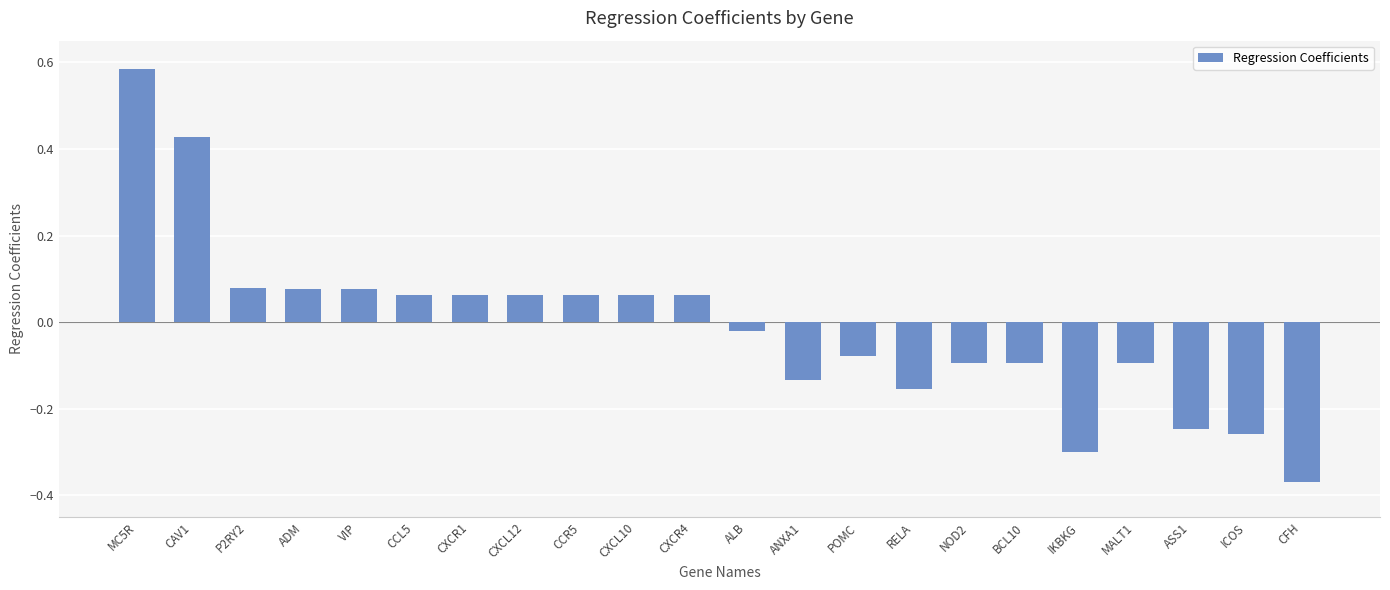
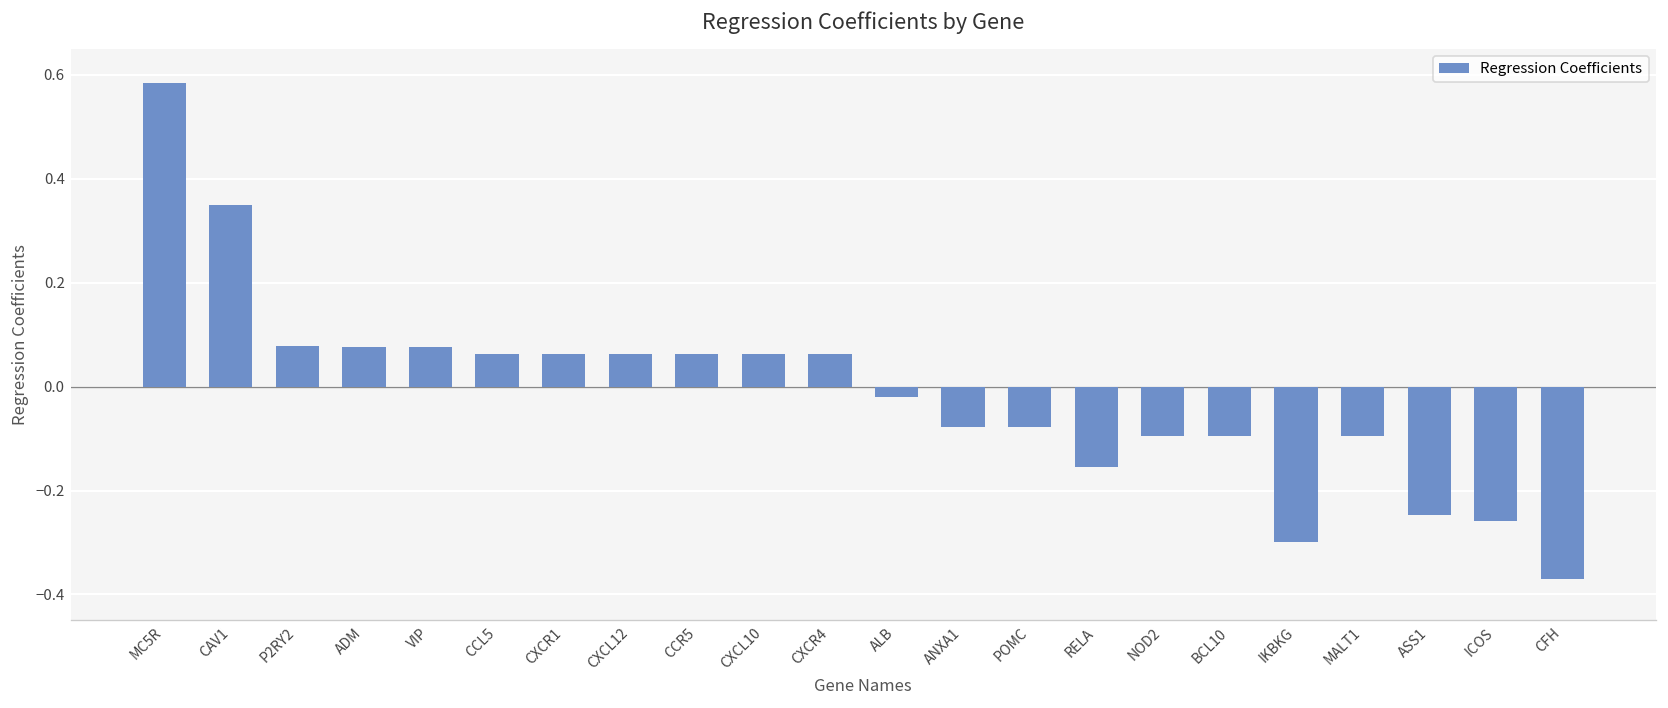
  {
    "MC5R": 0.58,
-   "CAV1": 0.43,
+   "CAV1": 0.35,
    "P2RY2": 0.08,
    "ADM": 0.08,
    "VIP": 0.08,
    "CCL5": 0.06,
    "CXCR1": 0.06,
    "CXCL12": 0.06,
    "CCR5": 0.06,
    "CXCL10": 0.06,
    "CXCR4": 0.06,
    "ALB": -0.02,
-   "ANXA1": -0.13,
+   "ANXA1": -0.08,
    "POMC": -0.08,
    "RELA": -0.15,
    "NOD2": -0.09,
    "BCL10": -0.09,
    "IKBKG": -0.30,
    "MALT1": -0.09,
    "ASS1": -0.25,
    "ICOS": -0.26,
    "CFH": -0.37
  }
